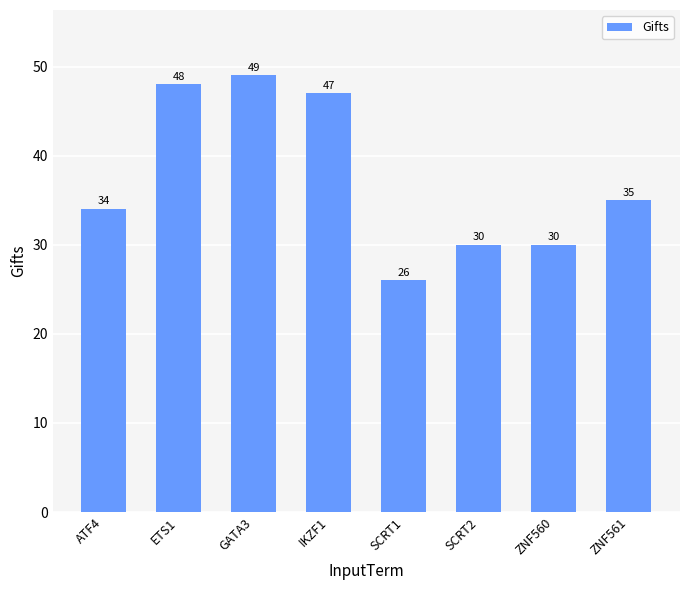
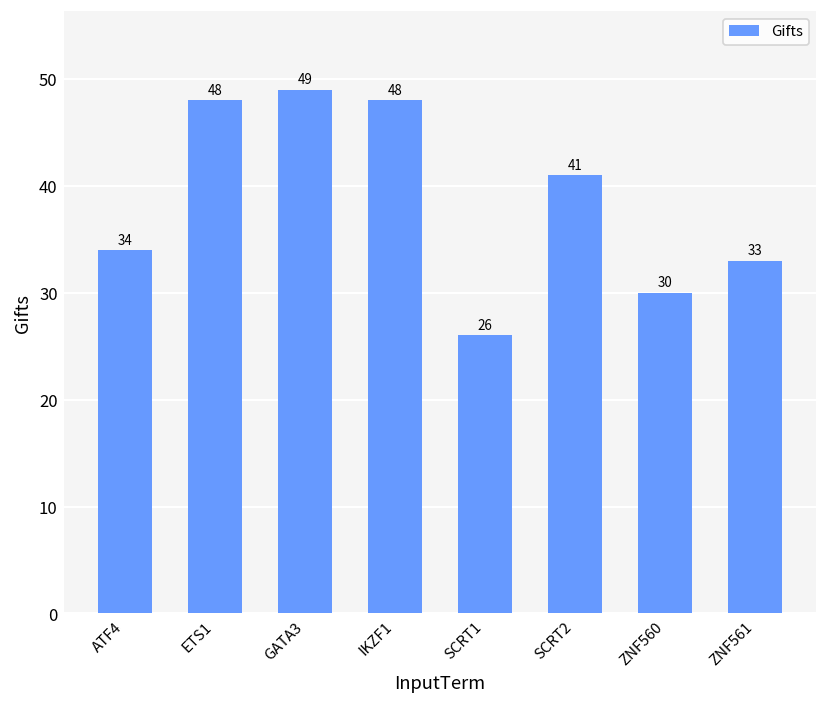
  {
    "ATF4": 34,
    "ETS1": 48,
    "GATA3": 49,
-   "IKZF1": 47,
+   "IKZF1": 48,
    "SCRT1": 26,
-   "SCRT2": 30,
+   "SCRT2": 41,
    "ZNF560": 30,
-   "ZNF561": 35
+   "ZNF561": 33
  }
